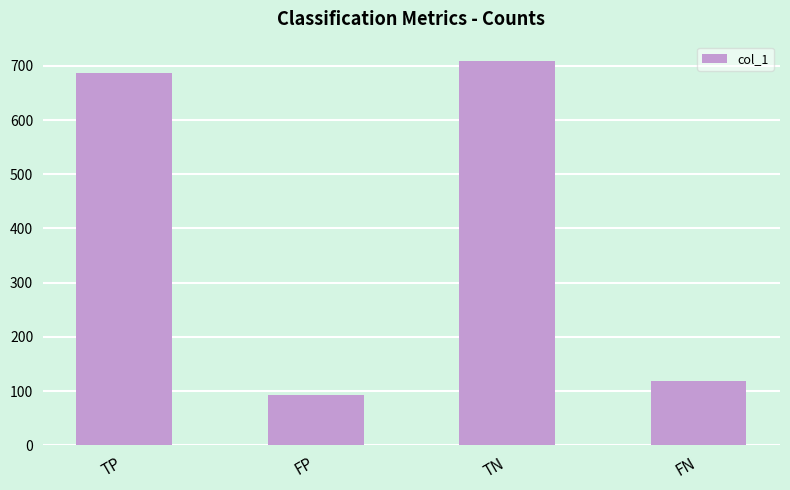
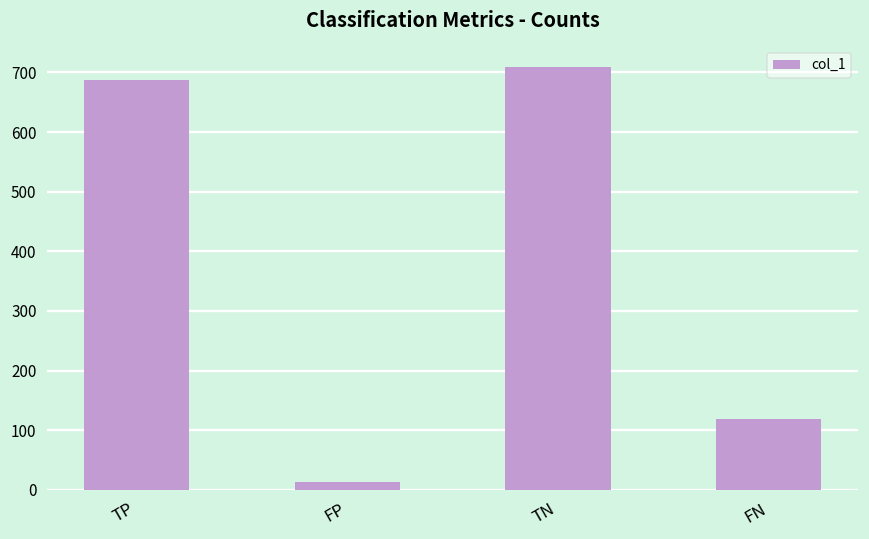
  {
    "TP": 690,
-   "FP": 90,
+   "FP": 10,
    "TN": 710,
    "FN": 120
  }
